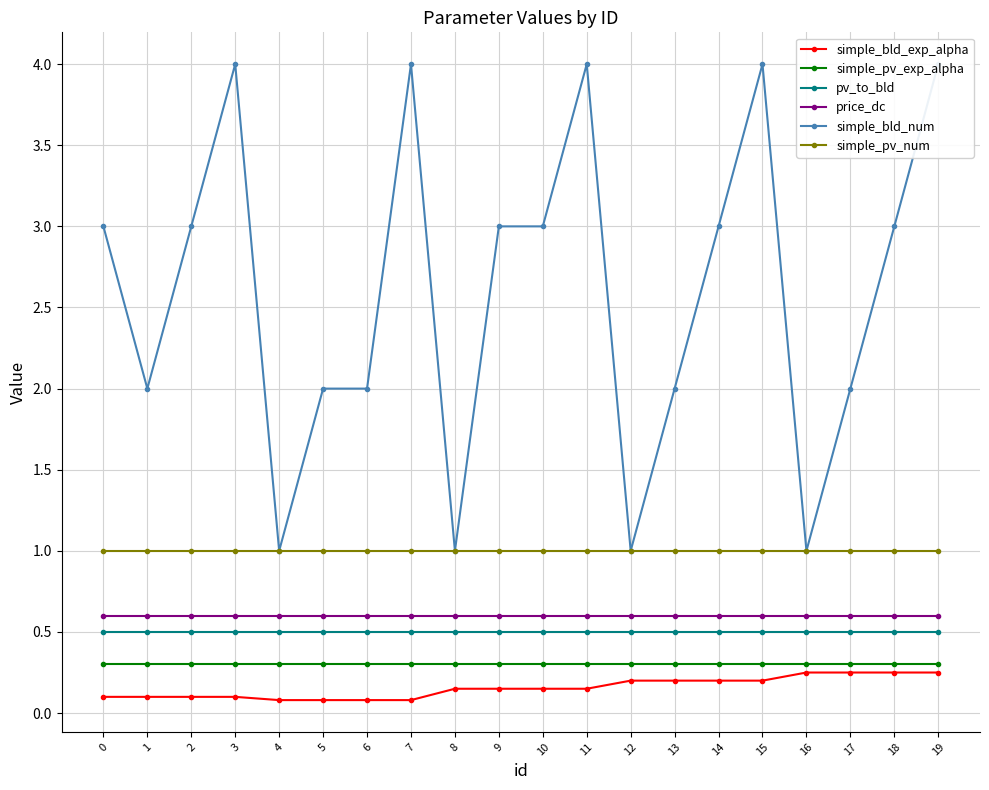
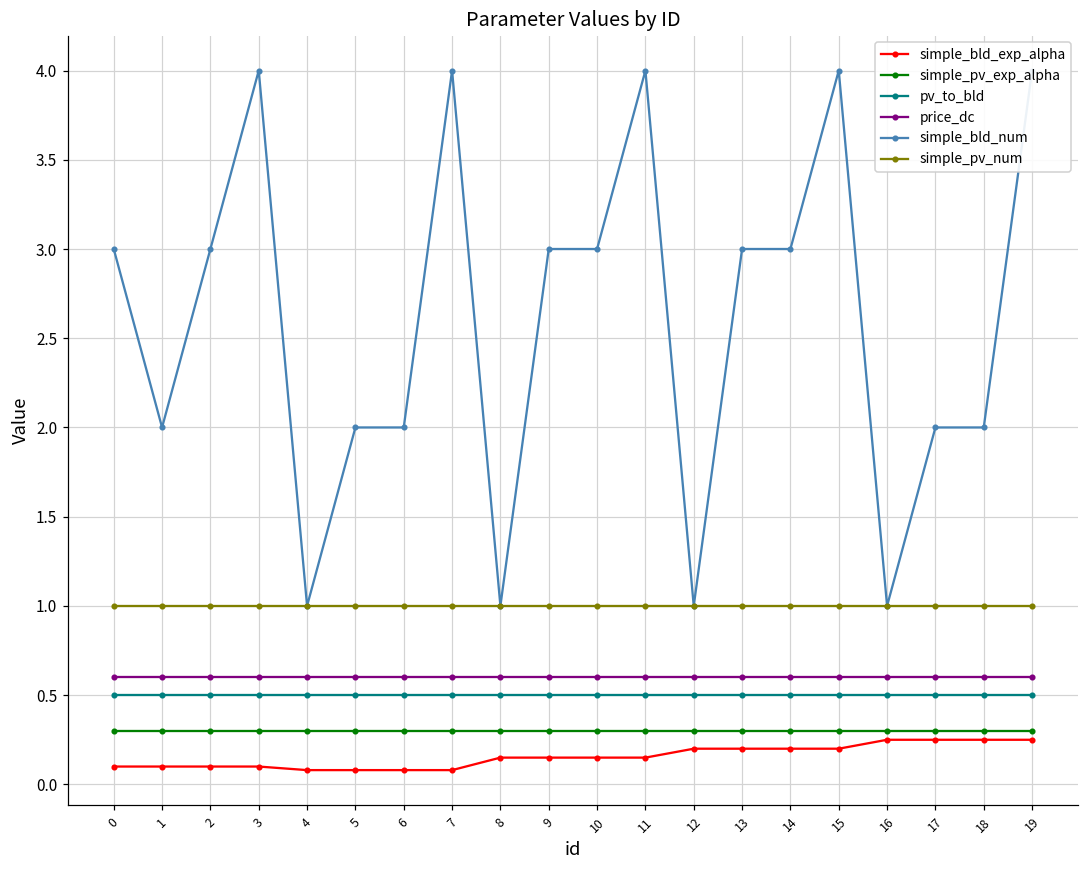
  {
    "simple_bld_exp_alpha": {
      "0": 0.10,
      "1": 0.10,
      "2": 0.10,
      "3": 0.10,
      "4": 0.08,
      "5": 0.08,
      "6": 0.08,
      "7": 0.08,
      "8": 0.15,
      "9": 0.15,
      "10": 0.15,
      "11": 0.15,
      "12": 0.20,
      "13": 0.20,
      "14": 0.20,
      "15": 0.20,
      "16": 0.25,
      "17": 0.25,
      "18": 0.25,
      "19": 0.25
    },
    "simple_pv_exp_alpha": {
      "0": 0.30,
      "1": 0.30,
      "2": 0.30,
      "3": 0.30,
      "4": 0.30,
      "5": 0.30,
      "6": 0.30,
      "7": 0.30,
      "8": 0.30,
      "9": 0.30,
      "10": 0.30,
      "11": 0.30,
      "12": 0.30,
      "13": 0.30,
      "14": 0.30,
      "15": 0.30,
      "16": 0.30,
      "17": 0.30,
      "18": 0.30,
      "19": 0.30
    },
    "pv_to_bld": {
      "0": 0.50,
      "1": 0.50,
      "2": 0.50,
      "3": 0.50,
      "4": 0.50,
      "5": 0.50,
      "6": 0.50,
      "7": 0.50,
      "8": 0.50,
      "9": 0.50,
      "10": 0.50,
      "11": 0.50,
      "12": 0.50,
      "13": 0.50,
      "14": 0.50,
      "15": 0.50,
      "16": 0.50,
      "17": 0.50,
      "18": 0.50,
      "19": 0.50
    },
    "price_dc": {
      "0": 0.60,
      "1": 0.60,
      "2": 0.60,
      "3": 0.60,
      "4": 0.60,
      "5": 0.60,
      "6": 0.60,
      "7": 0.60,
      "8": 0.60,
      "9": 0.60,
      "10": 0.60,
      "11": 0.60,
      "12": 0.60,
      "13": 0.60,
      "14": 0.60,
      "15": 0.60,
      "16": 0.60,
      "17": 0.60,
      "18": 0.60,
      "19": 0.60
    },
    "simple_bld_num": {
      "0": 3,
      "1": 2,
      "2": 3,
      "3": 4,
      "5": 2,
      "6": 2,
      "7": 4,
      "9": 3,
      "10": 3,
      "11": 4,
-     "13": 2,
+     "13": 3,
      "14": 3,
      "15": 4,
      "17": 2,
-     "18": 3
+     "18": 2
    },
    "simple_pv_num": {
      "0": 1,
      "1": 1,
      "2": 1,
      "3": 1,
      "5": 1,
      "6": 1,
      "7": 1,
      "9": 1,
      "10": 1,
      "11": 1,
      "13": 1,
      "14": 1,
      "15": 1,
      "17": 1,
      "18": 1,
      "19": 1
    }
  }
